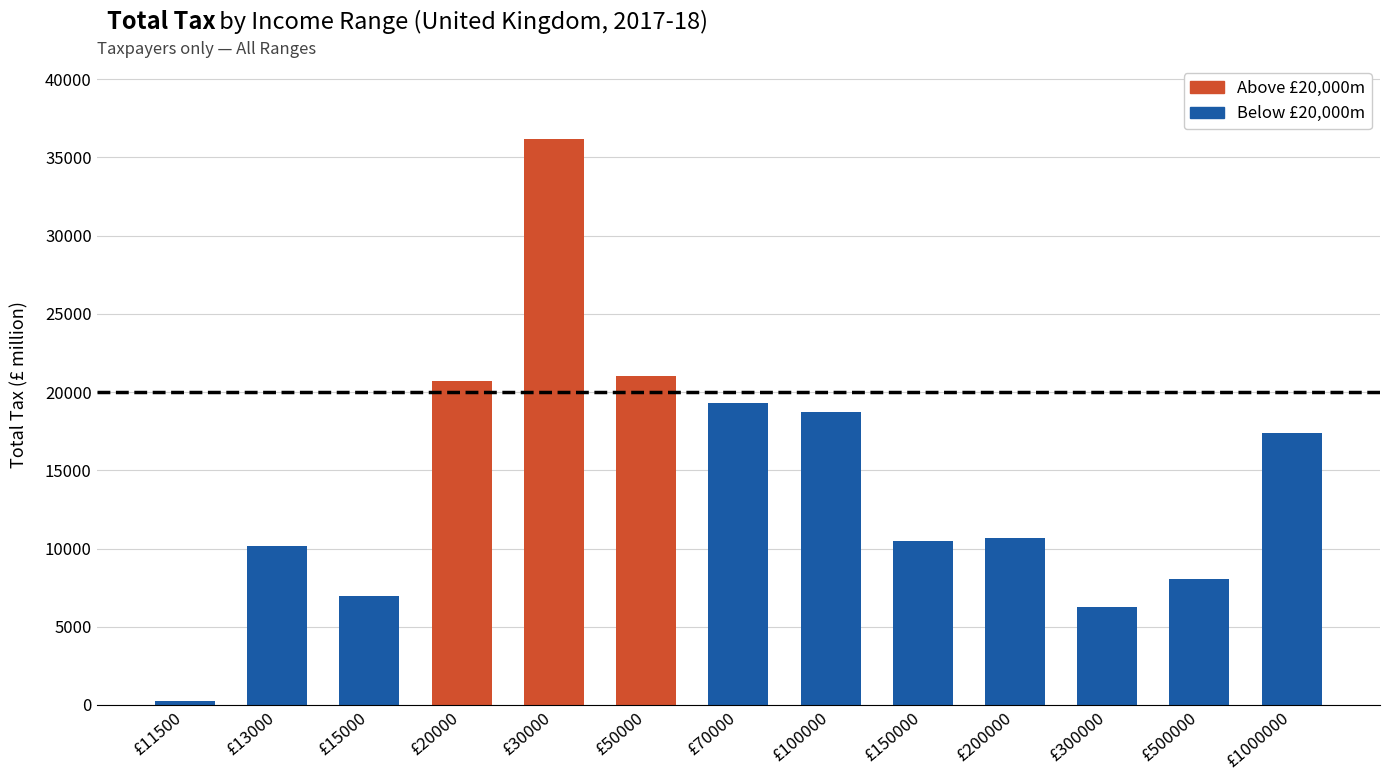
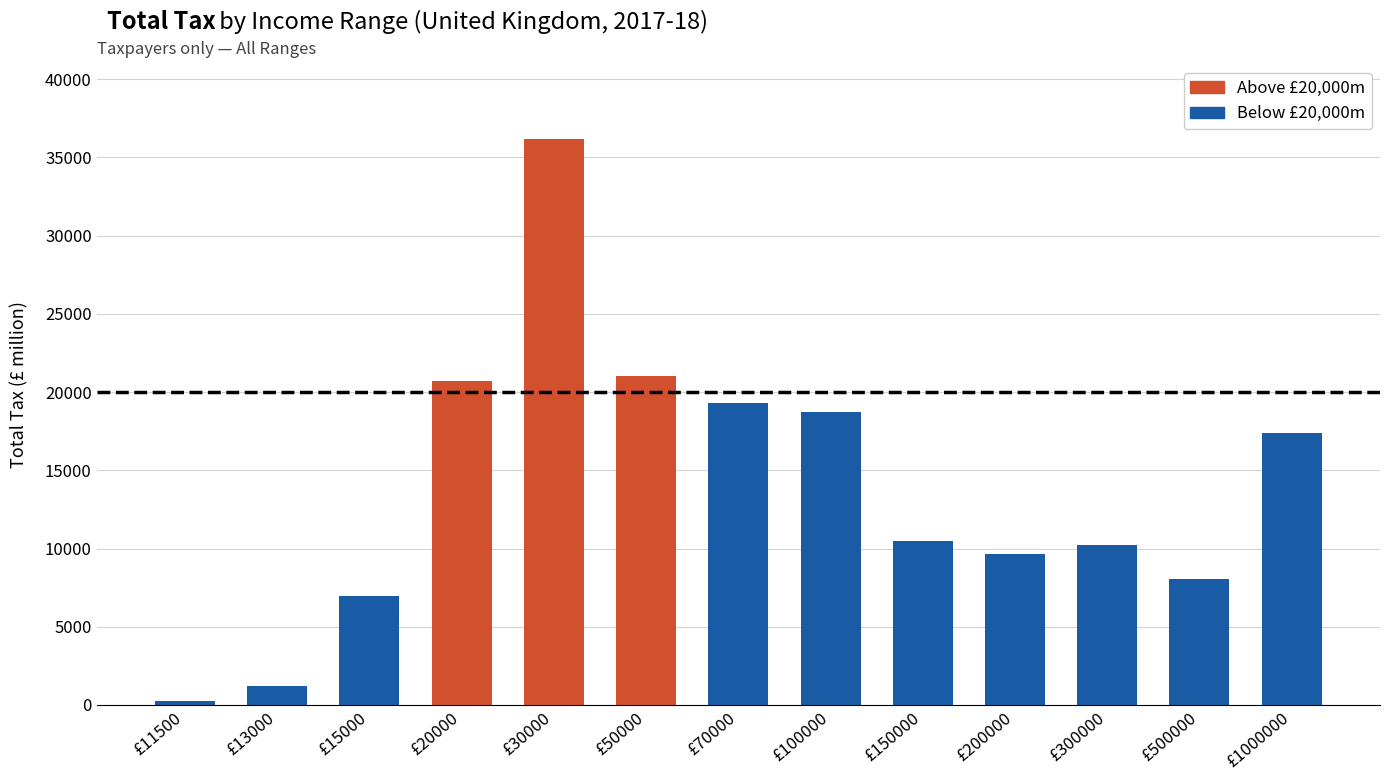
  {
    "Above £20,000m": {
      "£20000": 20700,
      "£30000": 36200,
      "£50000": 21000
    },
    "Below £20,000m": {
      "£11500": 300,
-     "£13000": 10200,
+     "£13000": 1200,
      "£15000": 7000,
      "£70000": 19300,
      "£100000": 18700,
      "£150000": 10500,
-     "£200000": 10700,
-     "£300000": 6300,
+     "£200000": 9600,
+     "£300000": 10200,
      "£500000": 8100,
      "£1000000": 17400
    }
  }
